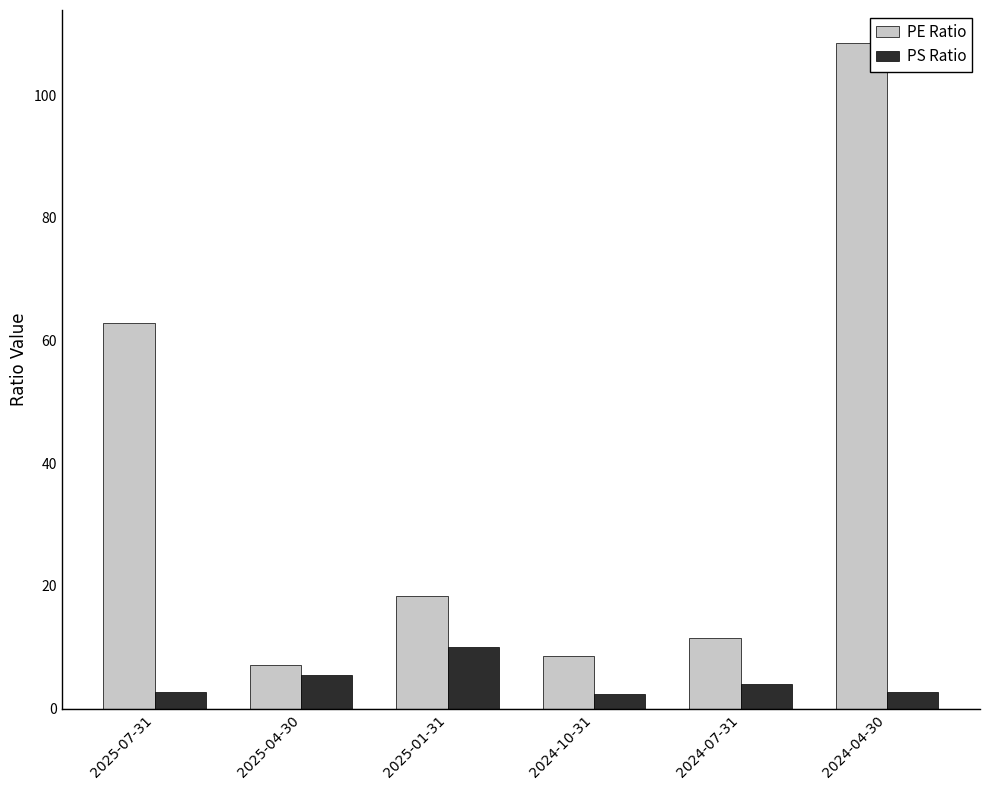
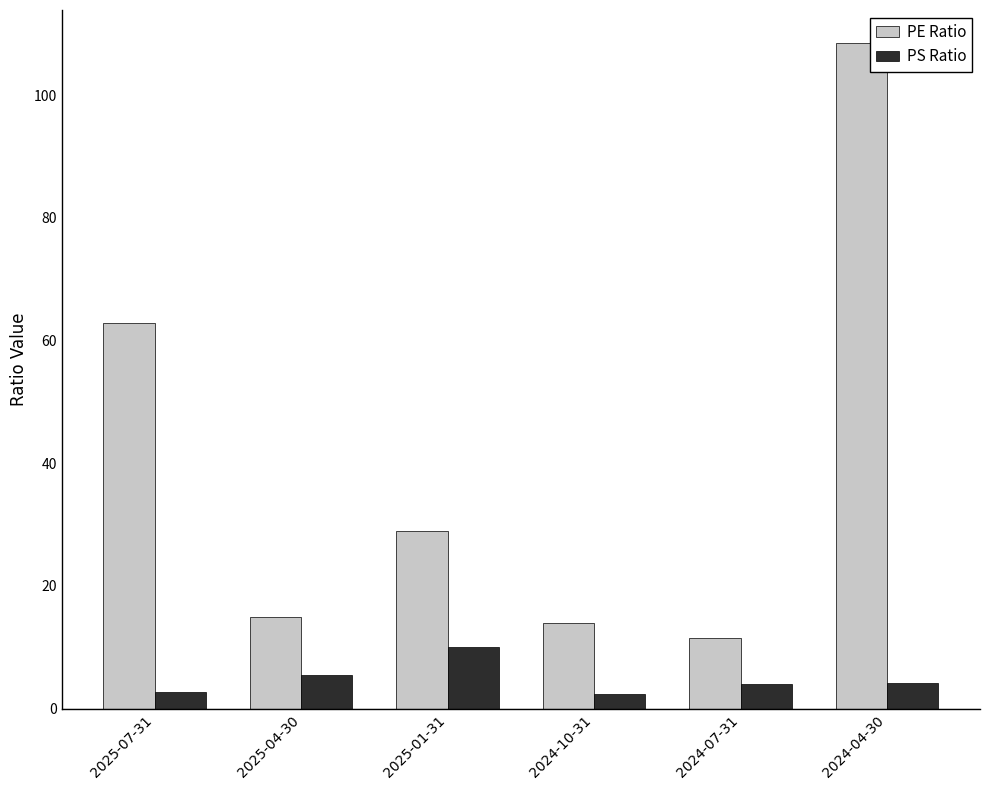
  {
    "PE Ratio": {
      "2025-07-31": 63,
-     "2025-04-30": 7,
-     "2025-01-31": 18,
-     "2024-10-31": 9,
+     "2025-04-30": 15,
+     "2025-01-31": 29,
+     "2024-10-31": 14,
      "2024-07-31": 11,
      "2024-04-30": 108
    },
    "PS Ratio": {
      "2025-07-31": 3,
      "2025-04-30": 5,
      "2025-01-31": 10,
      "2024-10-31": 2,
      "2024-07-31": 4,
-     "2024-04-30": 3
+     "2024-04-30": 4
    }
  }
